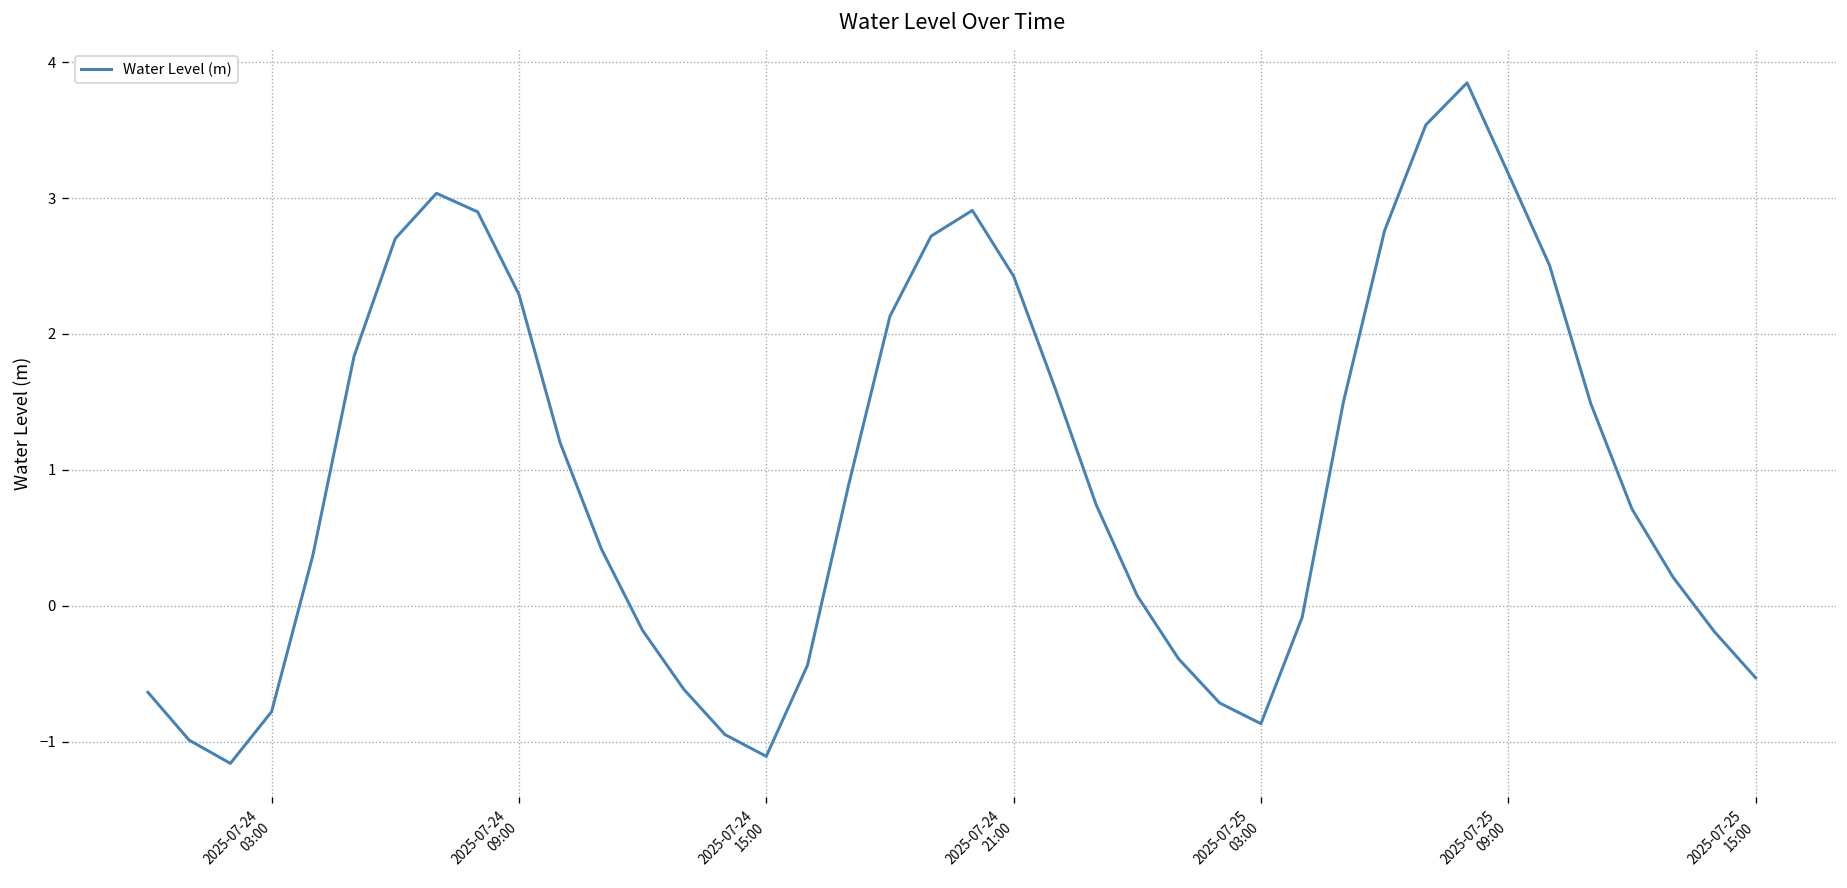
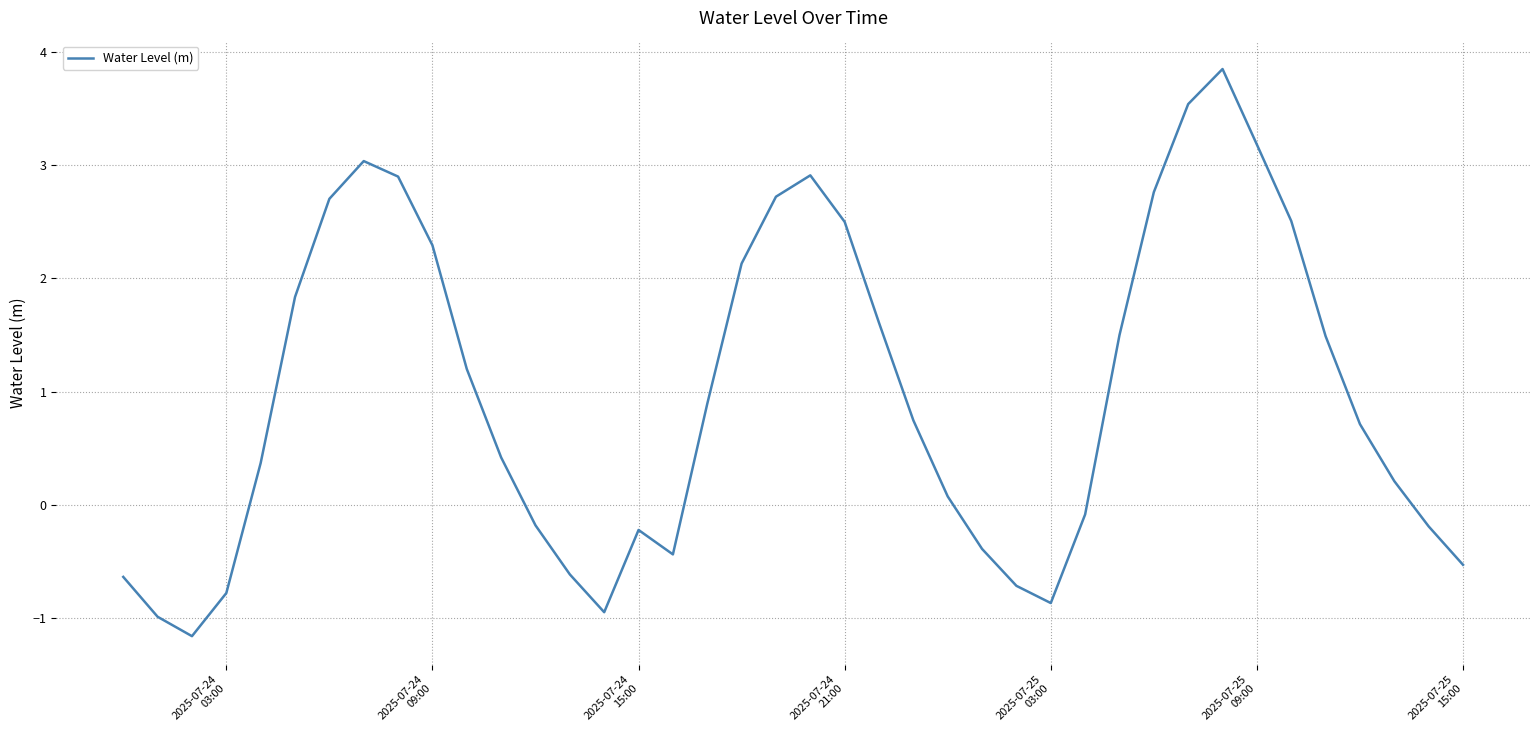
  {
    "2025-07-24 03:00": -0.78,
    "2025-07-24 09:00": 2.29,
-   "2025-07-24 15:00": -1.11,
-   "2025-07-24 21:00": 2.43,
+   "2025-07-24 15:00": -0.22,
+   "2025-07-24 21:00": 2.50,
    "2025-07-25 03:00": -0.87,
    "2025-07-25 09:00": 3.18,
    "2025-07-25 15:00": -0.53
  }
